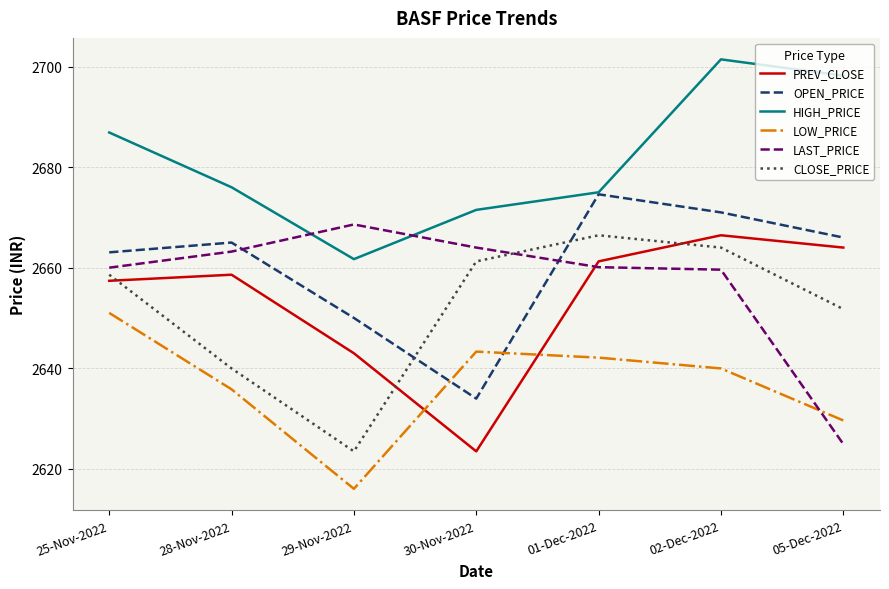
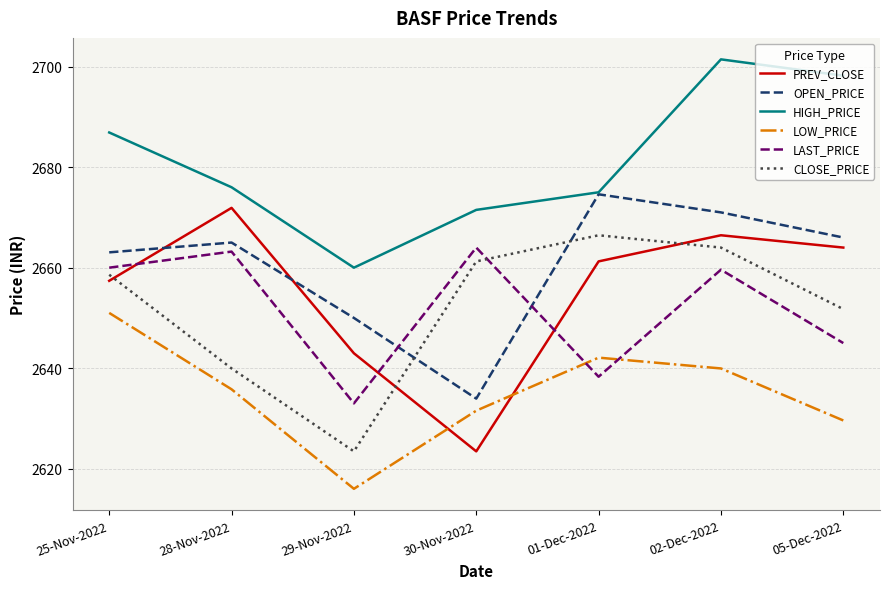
  {
    "PREV_CLOSE": {
      "25-Nov-2022": 2657,
-     "28-Nov-2022": 2659,
+     "28-Nov-2022": 2672,
      "29-Nov-2022": 2643,
      "30-Nov-2022": 2623,
      "01-Dec-2022": 2661,
      "02-Dec-2022": 2666,
      "05-Dec-2022": 2664
    },
    "HIGH_PRICE": {
      "25-Nov-2022": 2687,
      "28-Nov-2022": 2676,
-     "29-Nov-2022": 2662,
+     "29-Nov-2022": 2660,
      "30-Nov-2022": 2672,
      "02-Dec-2022": 2701
    },
    "LOW_PRICE": {
      "25-Nov-2022": 2651,
      "28-Nov-2022": 2636,
      "29-Nov-2022": 2616,
-     "30-Nov-2022": 2643,
+     "30-Nov-2022": 2632,
      "01-Dec-2022": 2642,
      "02-Dec-2022": 2640,
      "05-Dec-2022": 2630
    },
    "LAST_PRICE": {
      "25-Nov-2022": 2660,
      "28-Nov-2022": 2663,
-     "29-Nov-2022": 2669,
+     "29-Nov-2022": 2633,
      "30-Nov-2022": 2664,
-     "01-Dec-2022": 2660,
+     "01-Dec-2022": 2638,
      "02-Dec-2022": 2660,
-     "05-Dec-2022": 2625
+     "05-Dec-2022": 2645
    }
  }
